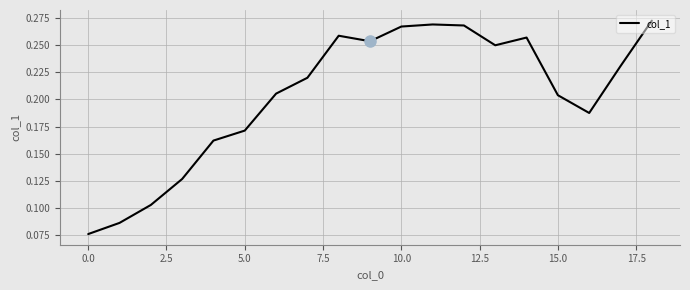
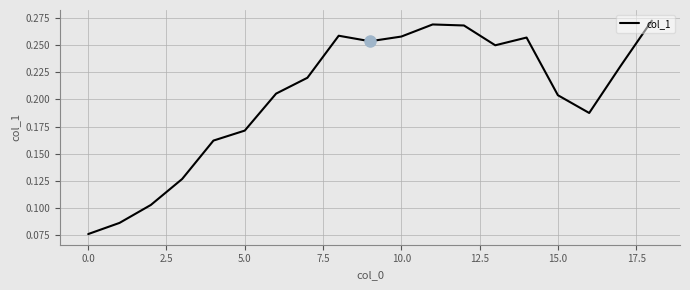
  {
    "col_1": {
      "0.0": 0.076,
      "5.0": 0.171,
-     "10.0": 0.267,
+     "10.0": 0.258,
      "15.0": 0.204
    }
  }
